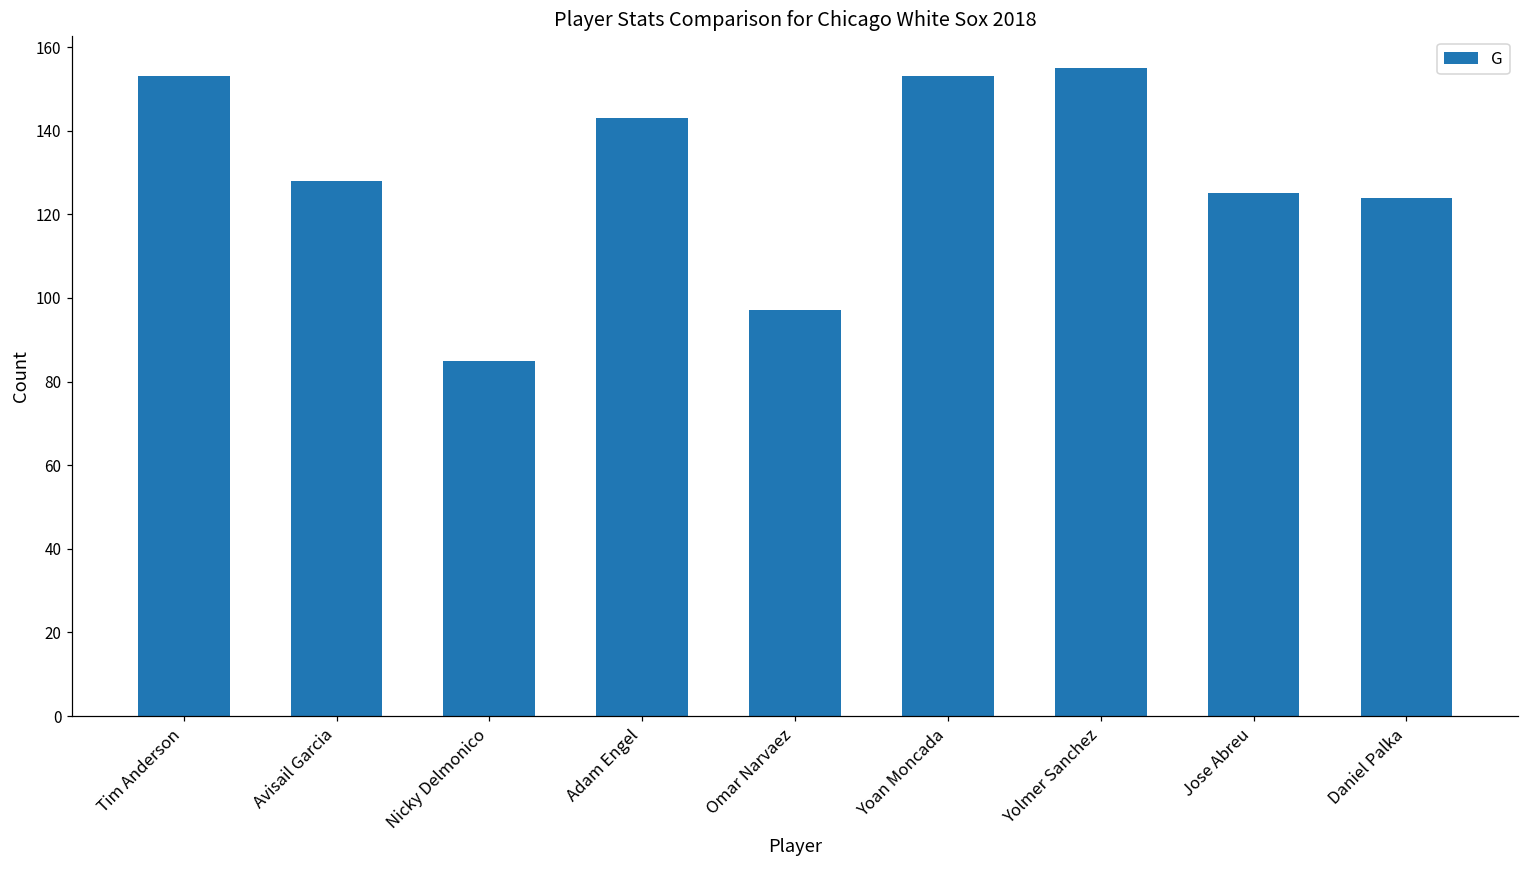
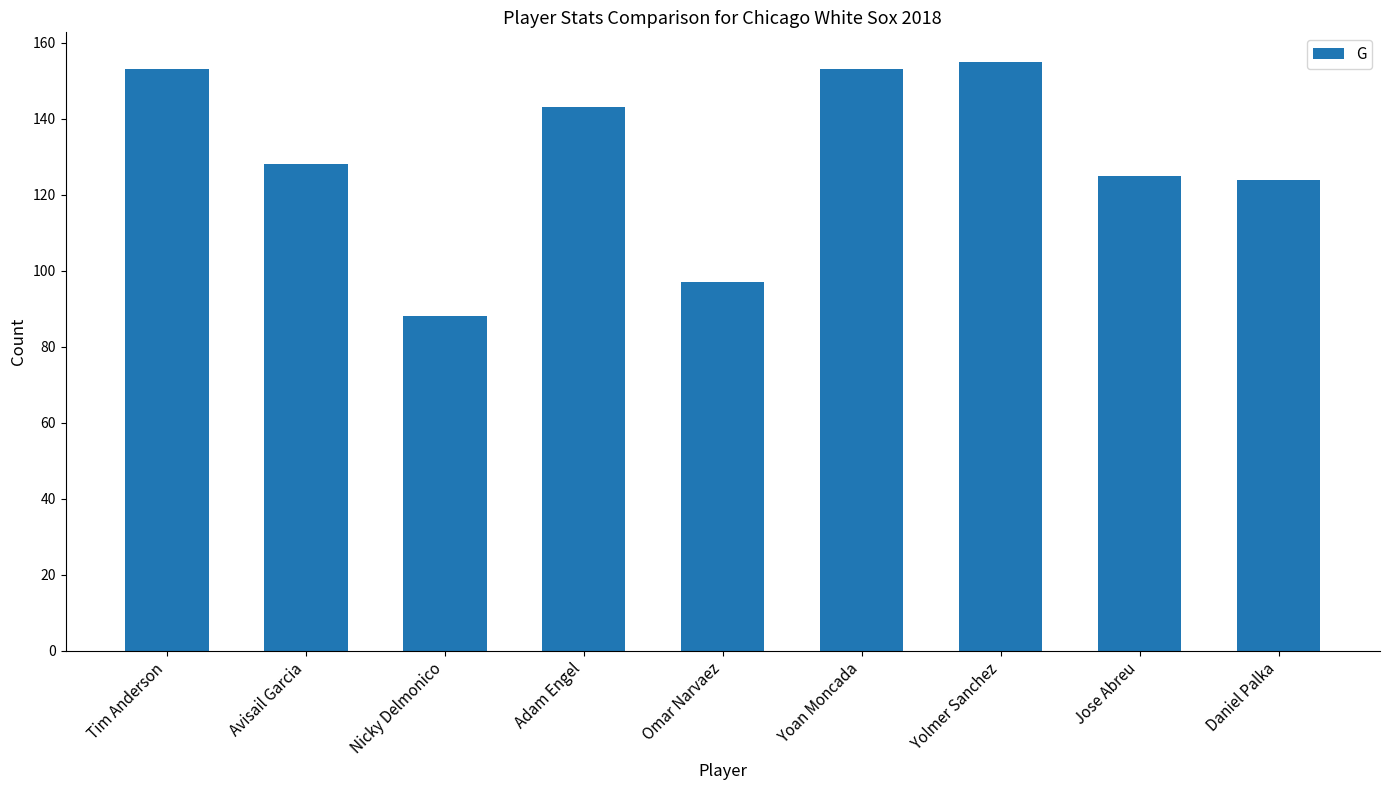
  {
    "Tim Anderson": 153,
    "Avisail Garcia": 128,
-   "Nicky Delmonico": 85,
+   "Nicky Delmonico": 88,
    "Adam Engel": 143,
    "Omar Narvaez": 97,
    "Yoan Moncada": 153,
    "Yolmer Sanchez": 155,
    "Jose Abreu": 125,
    "Daniel Palka": 124
  }
